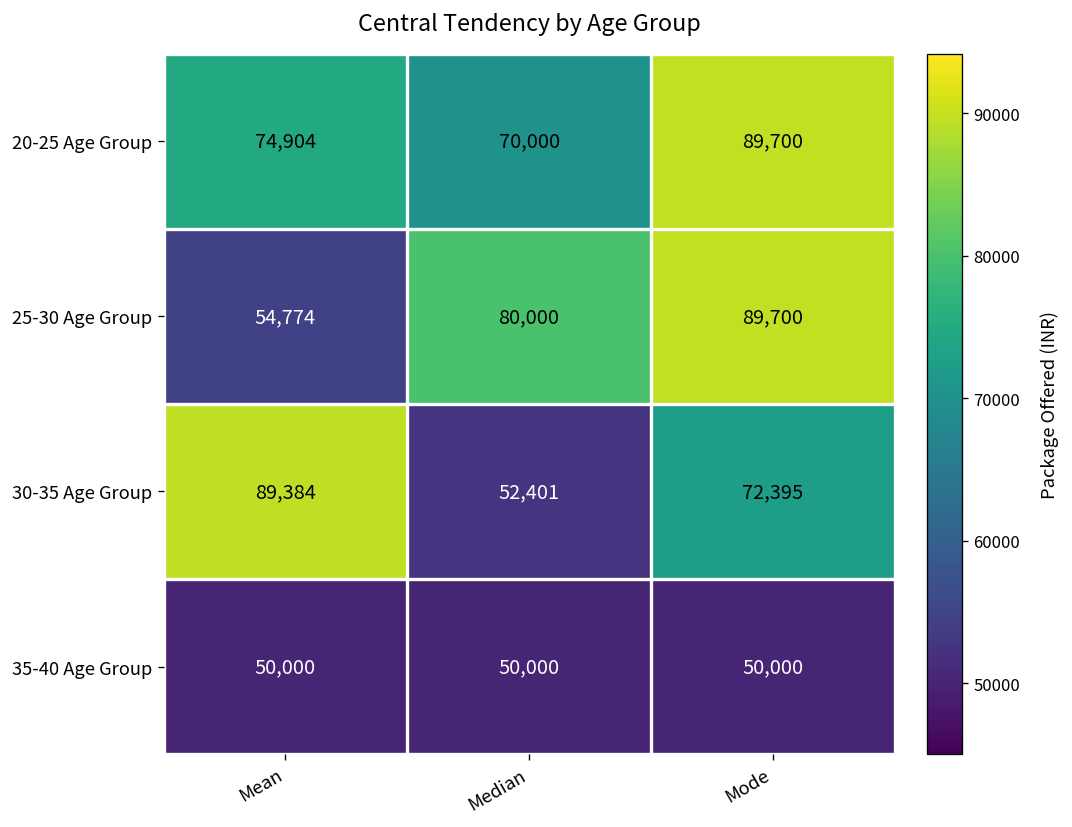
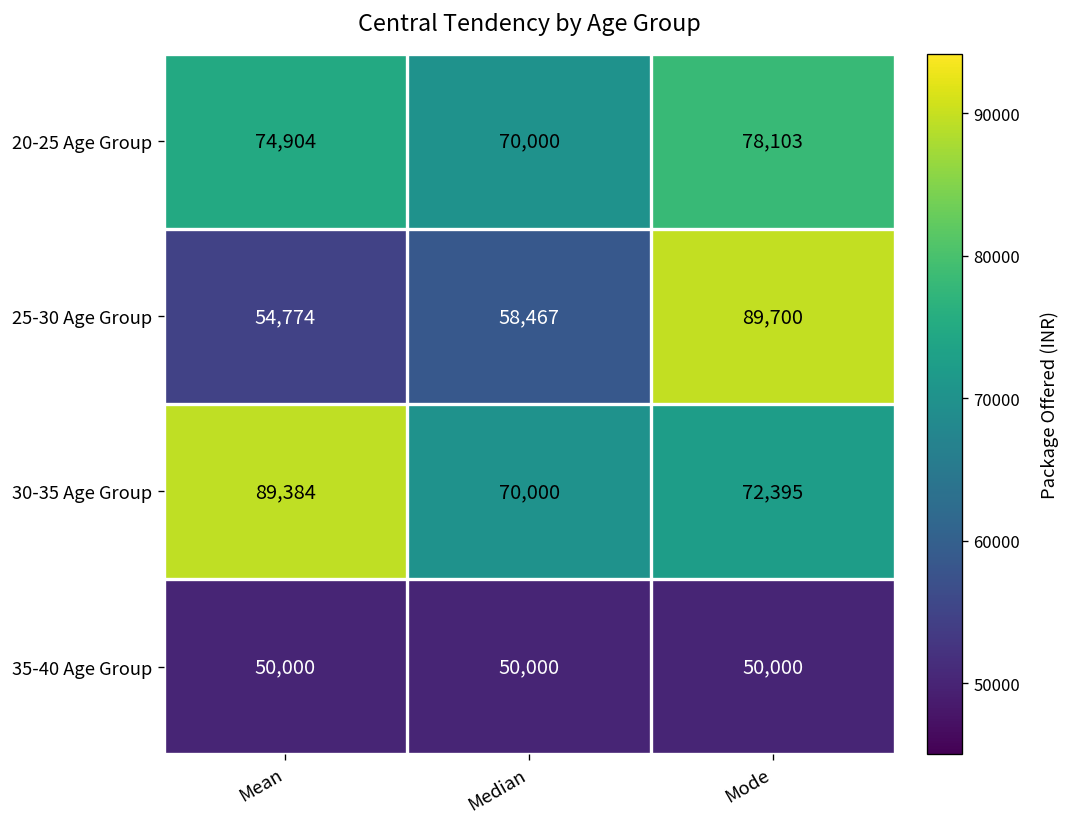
  {
    "20-25 Age Group": {
      "Mean": "74,904",
      "Median": "70,000",
-     "Mode": "89,700"
+     "Mode": "78,103"
    },
    "25-30 Age Group": {
      "Mean": "54,774",
-     "Median": "80,000",
+     "Median": "58,467",
      "Mode": "89,700"
    },
    "30-35 Age Group": {
      "Mean": "89,384",
-     "Median": "52,401",
+     "Median": "70,000",
      "Mode": "72,395"
    },
    "35-40 Age Group": {
      "Mean": "50,000",
      "Median": "50,000",
      "Mode": "50,000"
    }
  }
